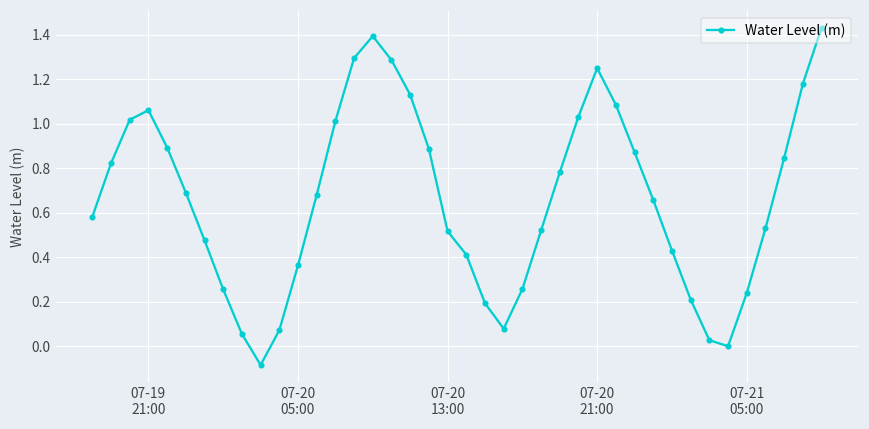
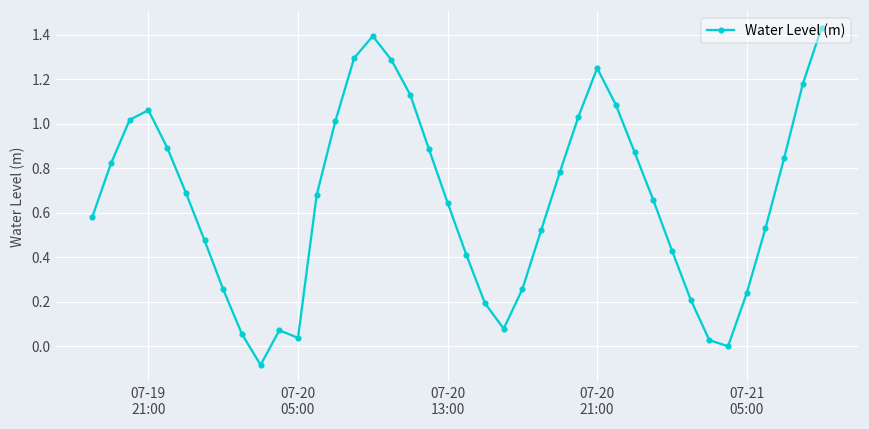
  {
    "07-19 21:00": 1.06,
-   "07-20 05:00": 0.36,
-   "07-20 13:00": 0.52,
+   "07-20 05:00": 0.04,
+   "07-20 13:00": 0.65,
    "07-20 21:00": 1.25,
    "07-21 05:00": 0.24
  }
